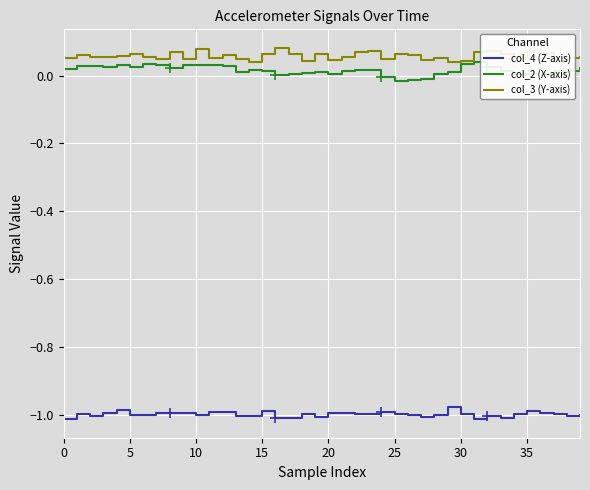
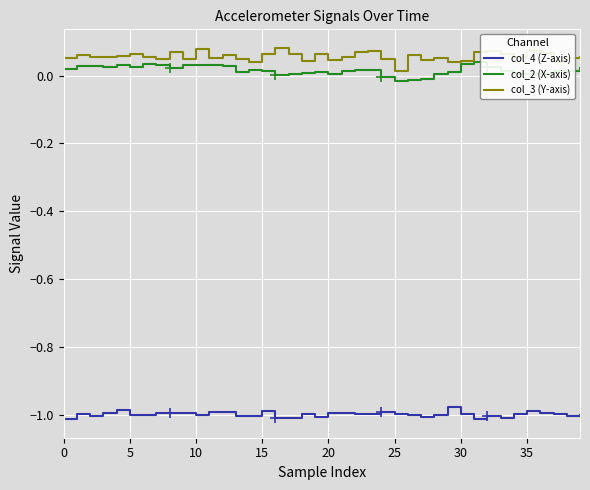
  {
    "col_3 (Y-axis)": {
      "0": 0.05,
      "5": 0.06,
      "10": 0.08,
      "15": 0.07,
      "20": 0.05,
-     "25": 0.06,
+     "25": 0.01,
      "30": 0.04
    }
  }
